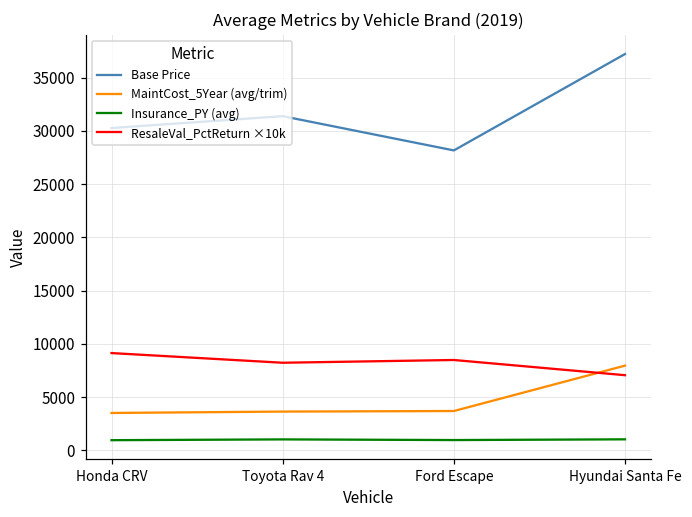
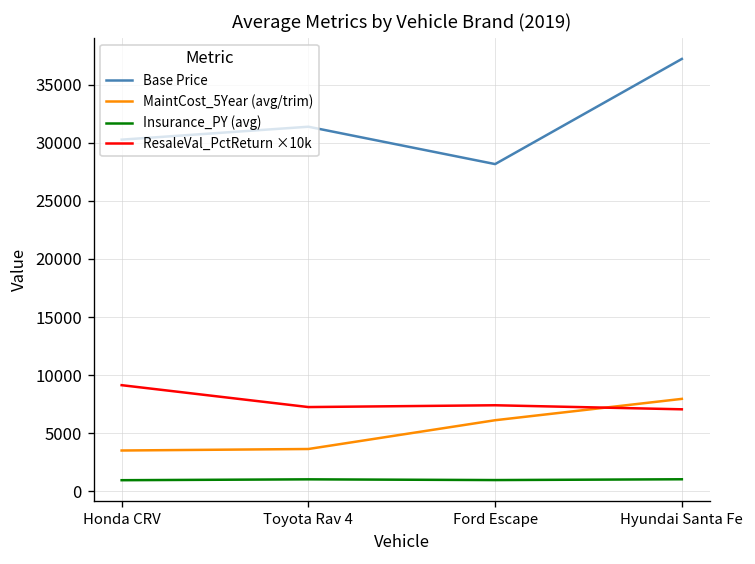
  {
    "Base Price": {
      "Ford Escape": 28000,
      "Hyundai Santa Fe": 37000
    },
    "MaintCost_5Year (avg/trim)": {
      "Honda CRV": 4000,
      "Toyota Rav 4": 4000,
-     "Ford Escape": 4000,
+     "Ford Escape": 6000,
      "Hyundai Santa Fe": 8000
    },
    "Insurance_PY (avg)": {
      "Honda CRV": 1000,
      "Toyota Rav 4": 1000,
      "Ford Escape": 1000,
      "Hyundai Santa Fe": 1000
    },
    "ResaleVal_PctReturn ×10k": {
      "Honda CRV": 9000,
-     "Toyota Rav 4": 8000,
-     "Ford Escape": 8000,
+     "Toyota Rav 4": 7000,
+     "Ford Escape": 7000,
      "Hyundai Santa Fe": 7000
    }
  }
